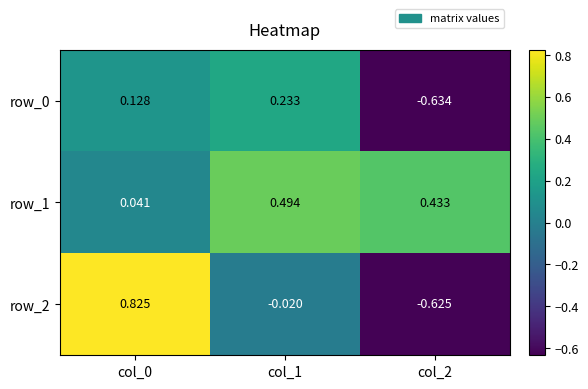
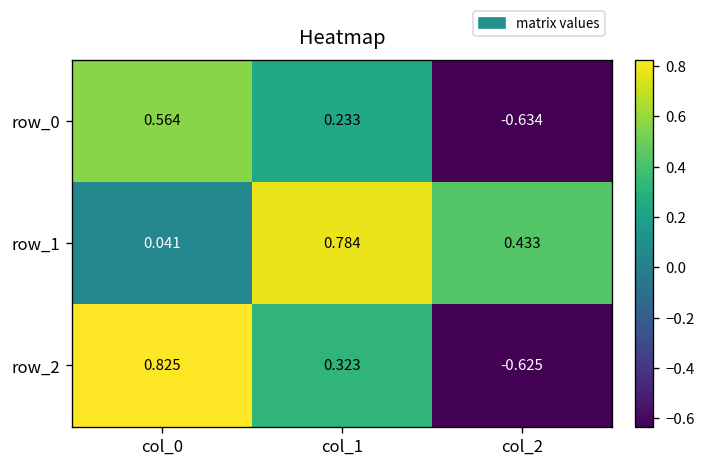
  {
    "row_0": {
-     "col_0": 0.128,
+     "col_0": 0.564,
      "col_1": 0.233,
      "col_2": -0.634
    },
    "row_1": {
      "col_0": 0.041,
-     "col_1": 0.494,
+     "col_1": 0.784,
      "col_2": 0.433
    },
    "row_2": {
      "col_0": 0.825,
-     "col_1": -0.020,
+     "col_1": 0.323,
      "col_2": -0.625
    }
  }
